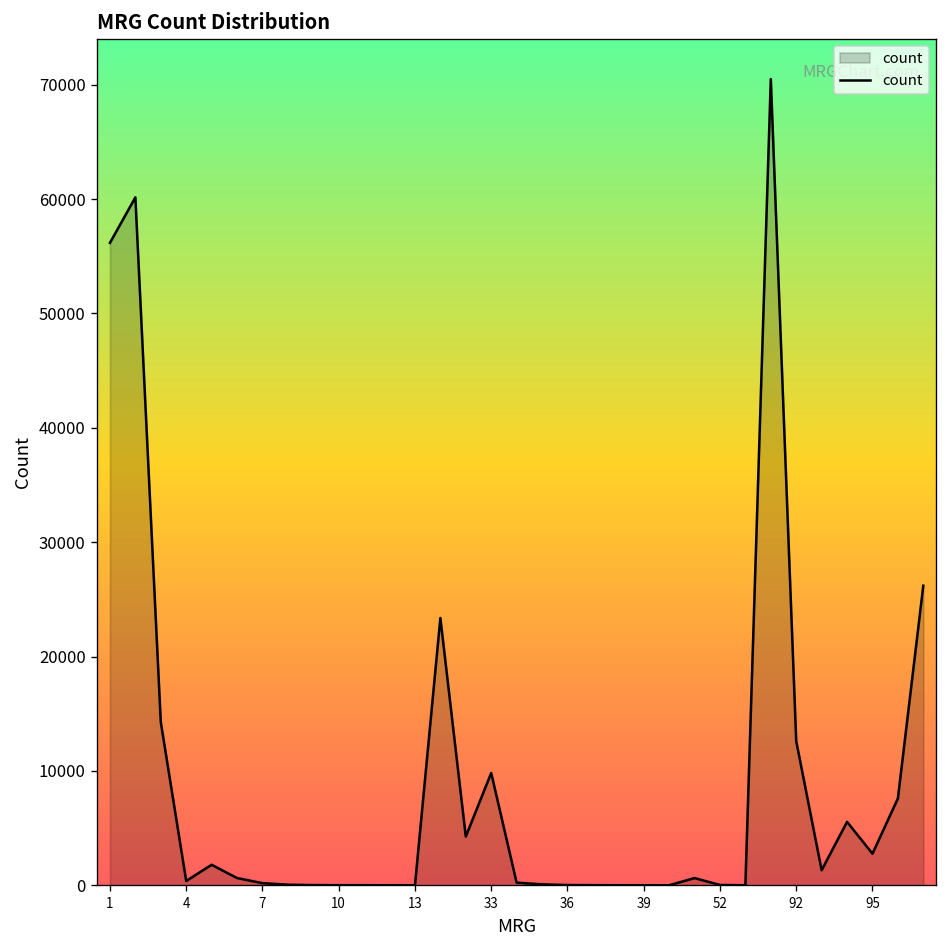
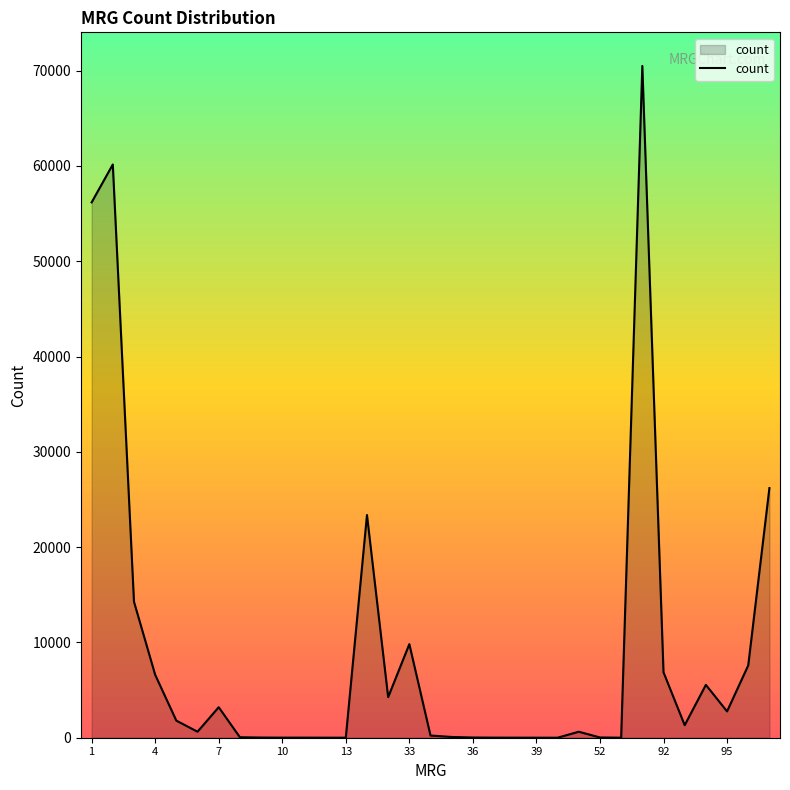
  {
    "1": 56000,
-   "4": 0,
-   "7": 0,
+   "4": 7000,
+   "7": 3000,
    "10": 0,
    "13": 0,
    "33": 10000,
    "36": 0,
    "39": 0,
    "52": 0,
-   "92": 13000,
+   "92": 7000,
    "95": 3000
  }
